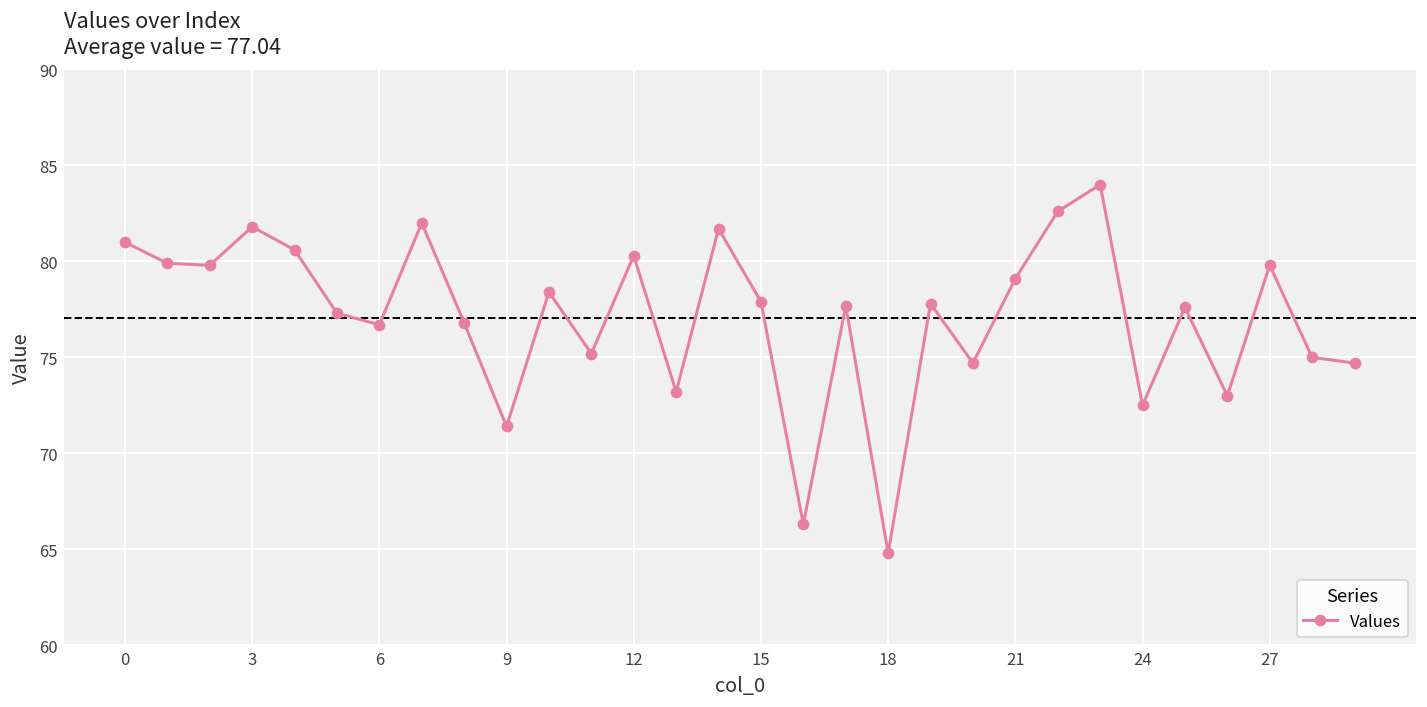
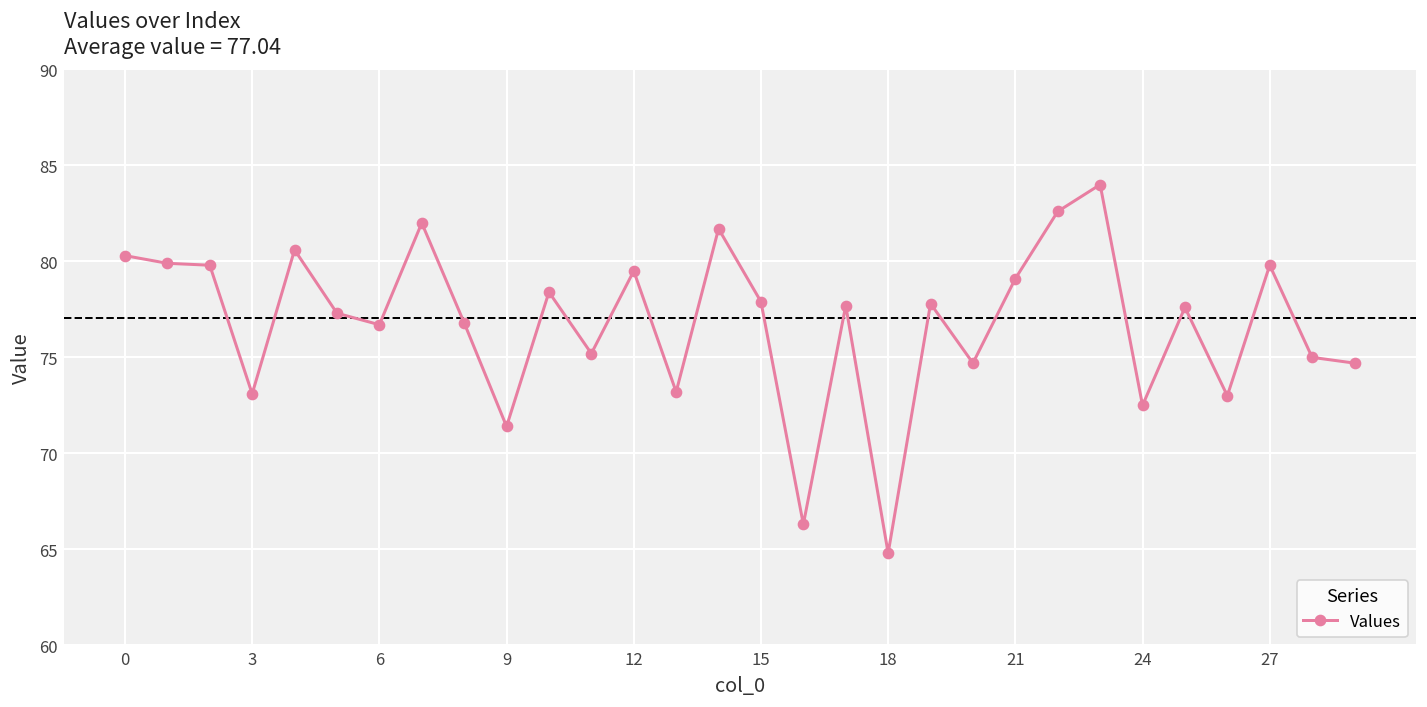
  {
-   "0": 81.0,
-   "3": 81.8,
+   "0": 80.3,
+   "3": 73.1,
    "6": 76.7,
    "9": 71.4,
-   "12": 80.3,
+   "12": 79.5,
    "15": 77.9,
    "18": 64.8,
    "21": 79.1,
    "24": 72.5,
    "27": 79.8
  }
